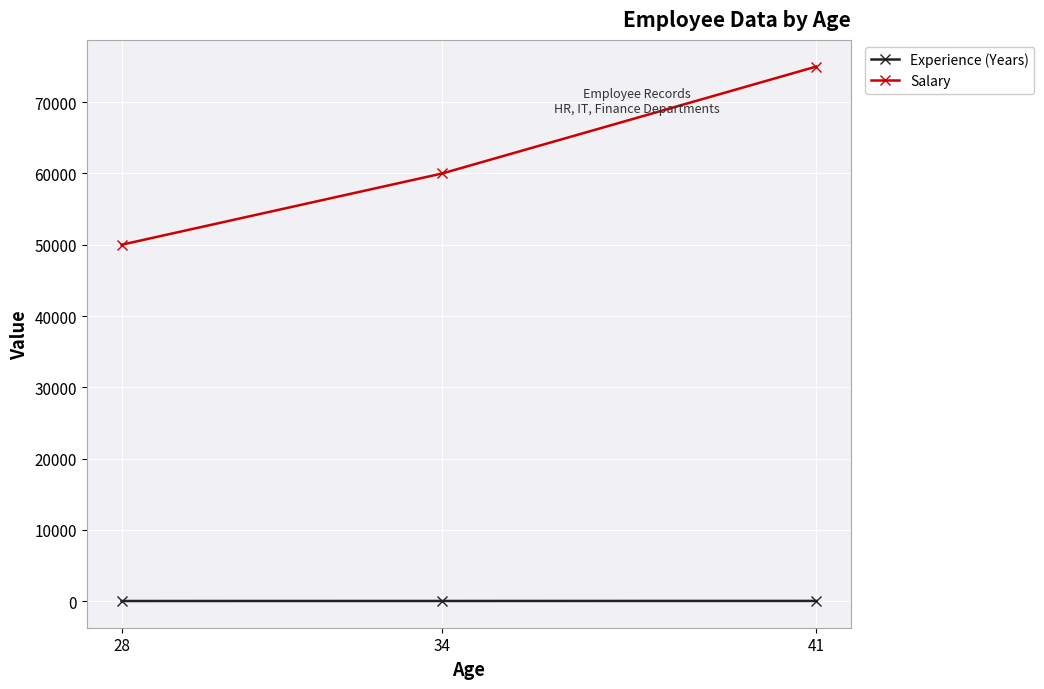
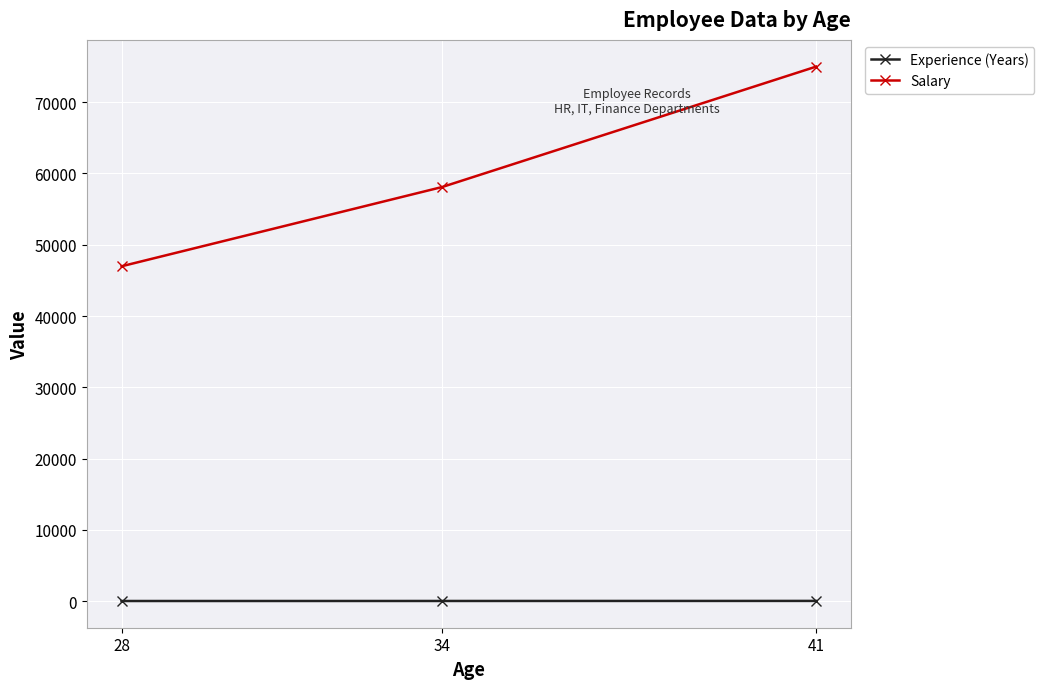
  {
    "Experience (Years)": {
      "28": 0,
      "34": 0,
      "41": 0
    },
    "Salary": {
-     "28": 50000,
-     "34": 60000,
+     "28": 47000,
+     "34": 58000,
      "41": 75000
    }
  }
